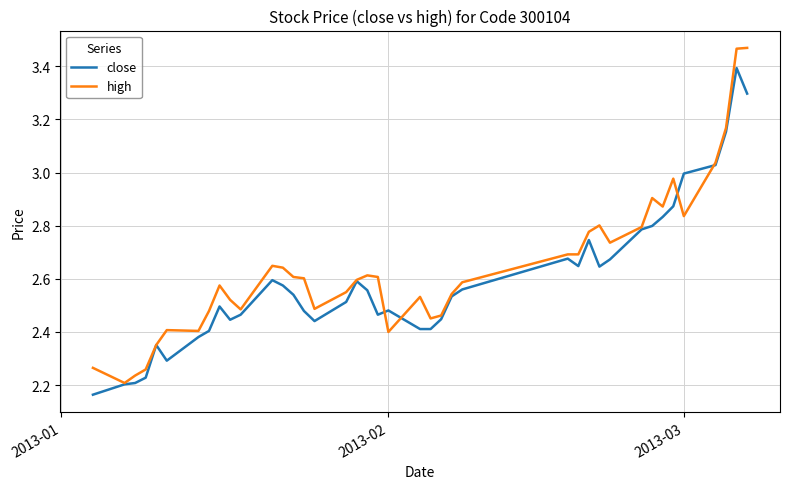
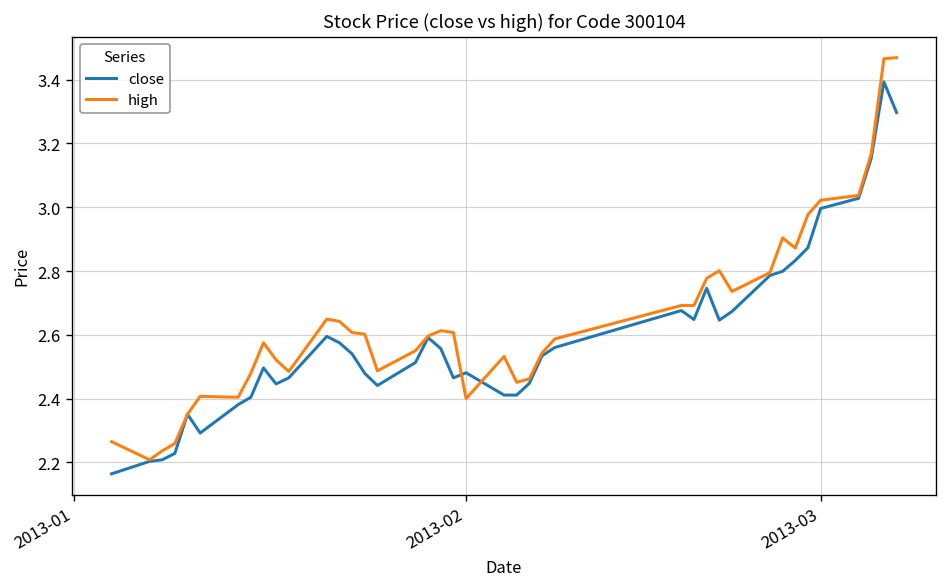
  {
    "close": {
      "2013-02": 2.48,
      "2013-03": 3.00
    },
    "high": {
      "2013-02": 2.40,
-     "2013-03": 2.84
+     "2013-03": 3.02
    }
  }
